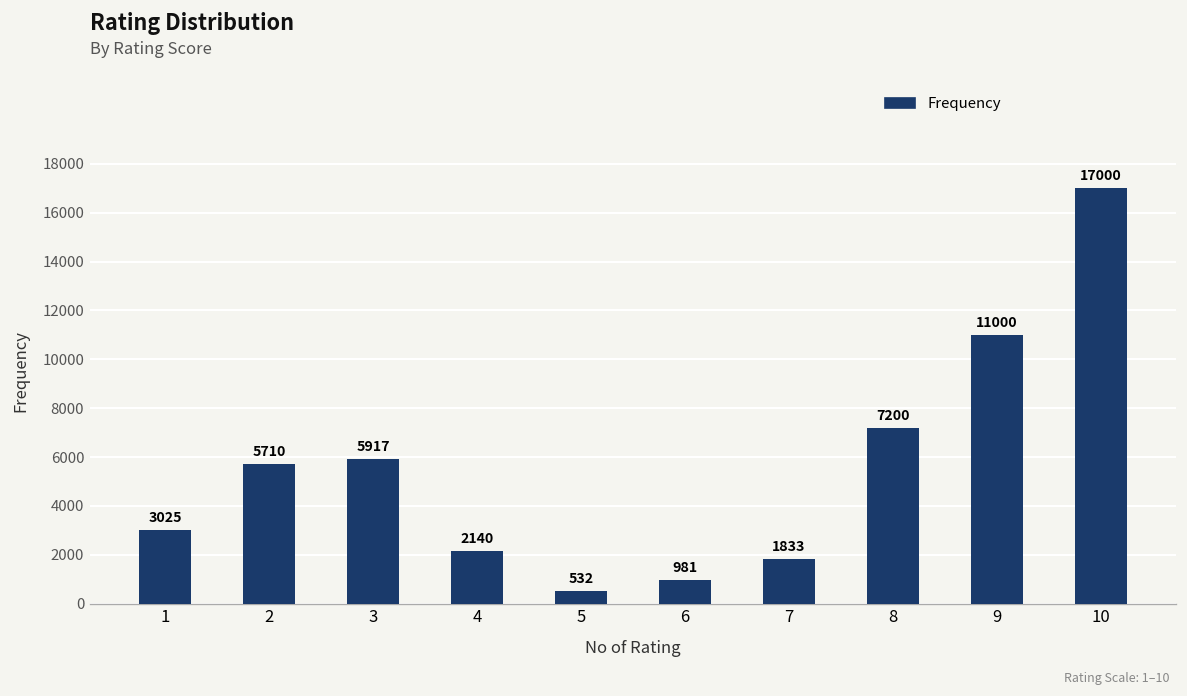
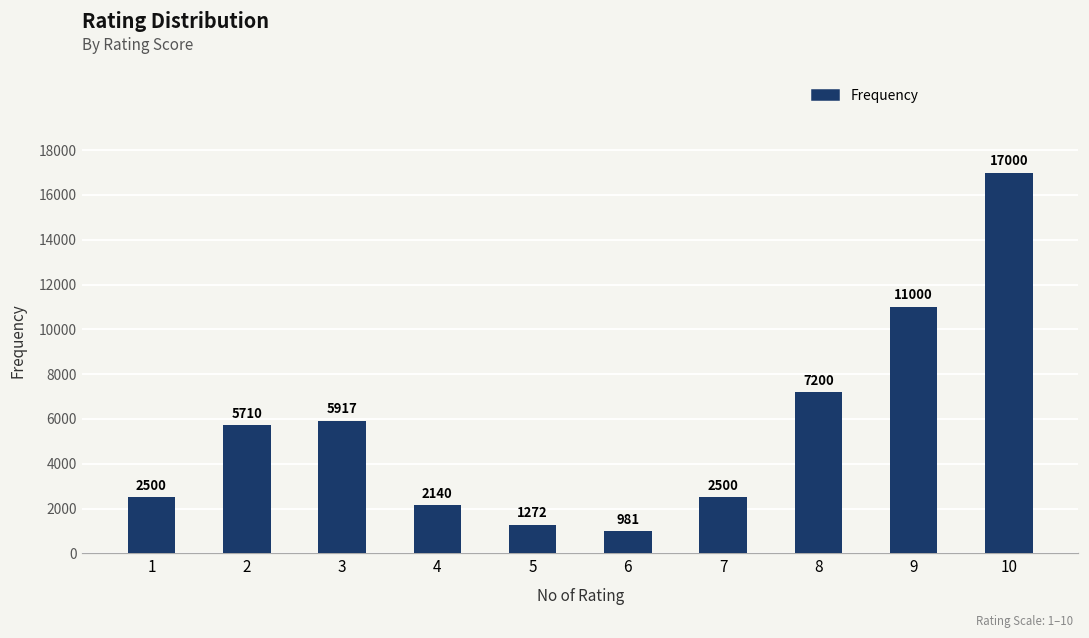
  {
-   "1": 3025,
+   "1": 2500,
    "2": 5710,
    "3": 5917,
    "4": 2140,
-   "5": 532,
+   "5": 1272,
    "6": 981,
-   "7": 1833,
+   "7": 2500,
    "8": 7200,
    "9": 11000,
    "10": 17000
  }
